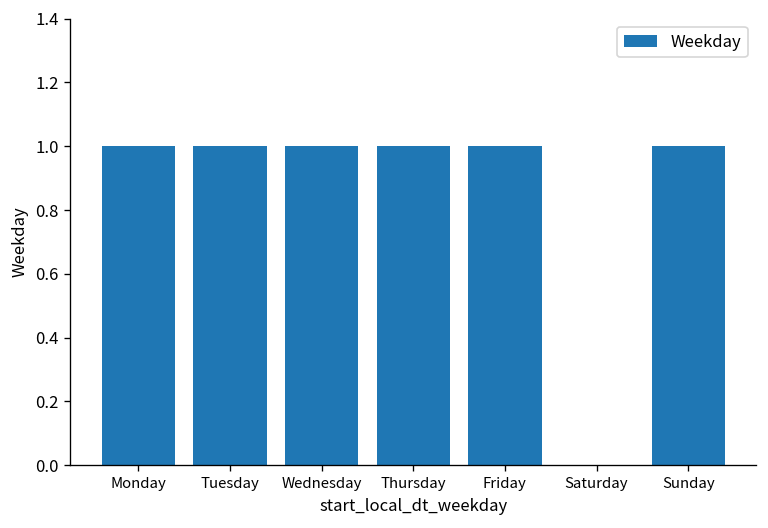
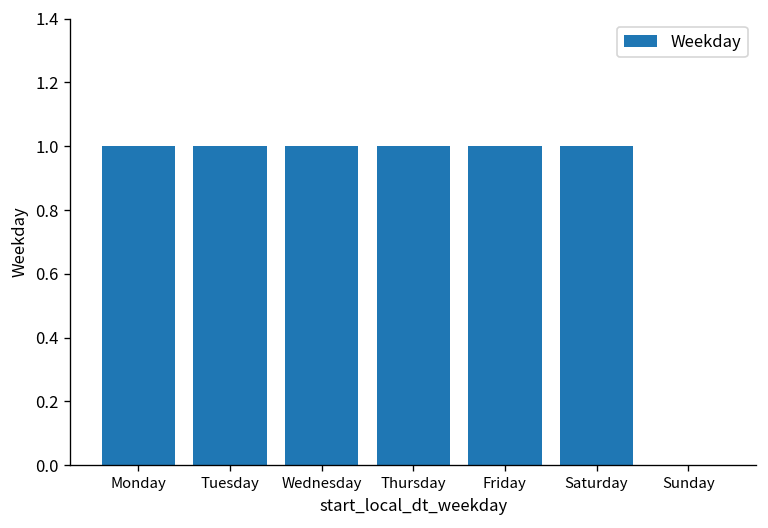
  {
    "Monday": 1,
    "Tuesday": 1,
    "Wednesday": 1,
    "Thursday": 1,
    "Friday": 1,
-   "Saturday": 0,
-   "Sunday": 1
+   "Saturday": 1,
+   "Sunday": 0
  }
